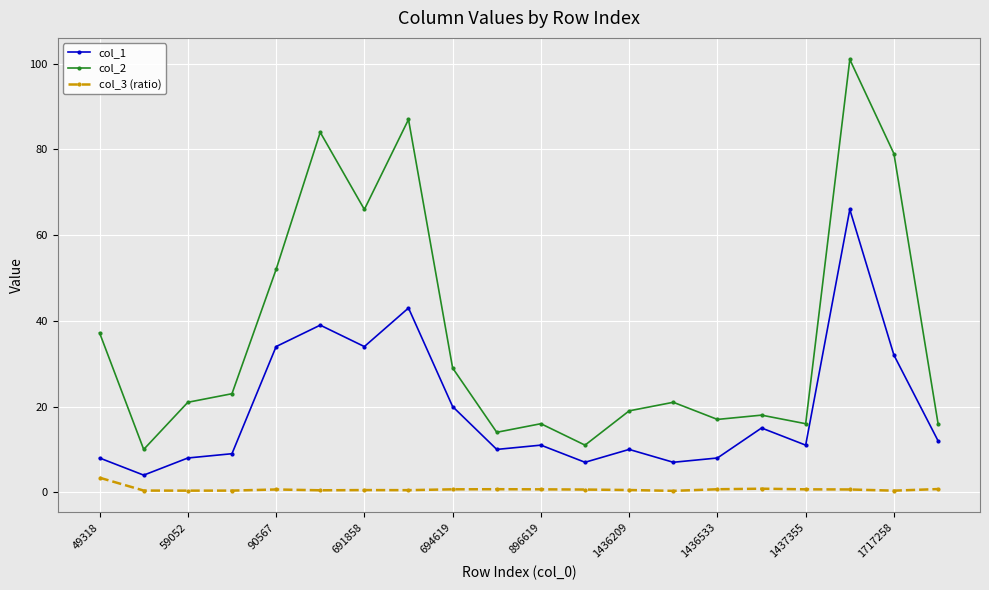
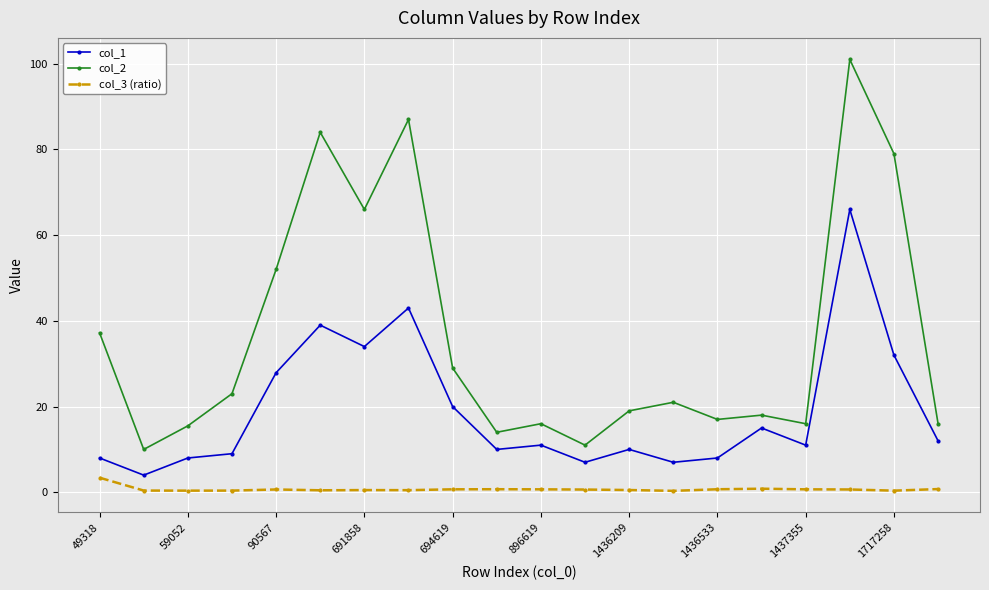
  {
    "col_1": {
      "49318": 8,
      "59052": 8,
-     "90567": 34,
+     "90567": 28,
      "691858": 34,
      "694619": 20,
      "896619": 11,
      "1436209": 10,
      "1436533": 8,
      "1437355": 11,
      "1717258": 32
    },
    "col_2": {
      "49318": 37,
-     "59052": 21,
+     "59052": 16,
      "90567": 52,
      "691858": 66,
      "694619": 29,
      "896619": 16,
      "1436209": 19,
      "1436533": 17,
      "1437355": 16,
      "1717258": 79
    },
    "col_3 (ratio)": {
      "49318": 3,
      "59052": 0,
      "90567": 1,
      "691858": 1,
      "694619": 1,
      "896619": 1,
      "1436209": 1,
      "1436533": 1,
      "1437355": 1,
      "1717258": 0
    }
  }
